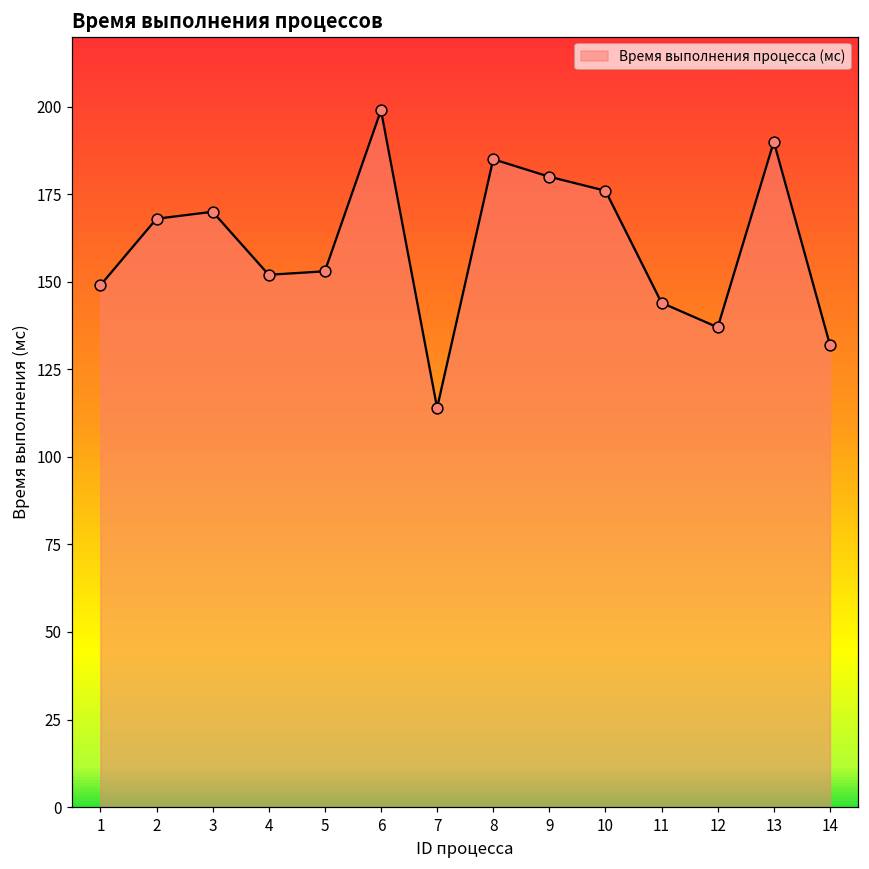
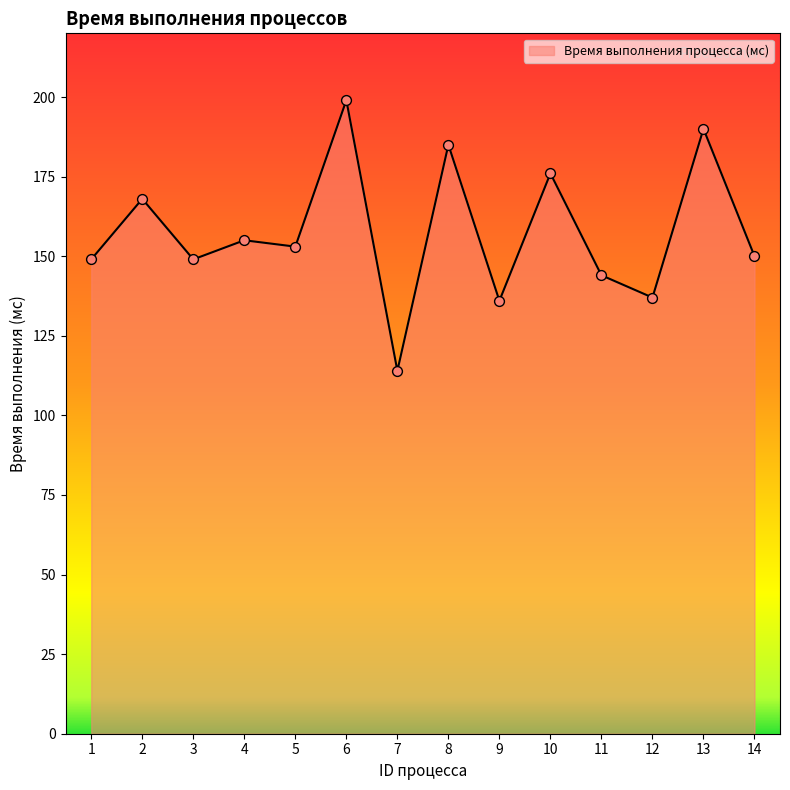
  {
    "1": 149,
    "2": 168,
-   "3": 170,
-   "4": 152,
+   "3": 149,
+   "4": 155,
    "5": 153,
    "6": 199,
    "7": 114,
    "8": 185,
-   "9": 180,
+   "9": 136,
    "10": 176,
    "11": 144,
    "12": 137,
    "13": 190,
-   "14": 132
+   "14": 150
  }
